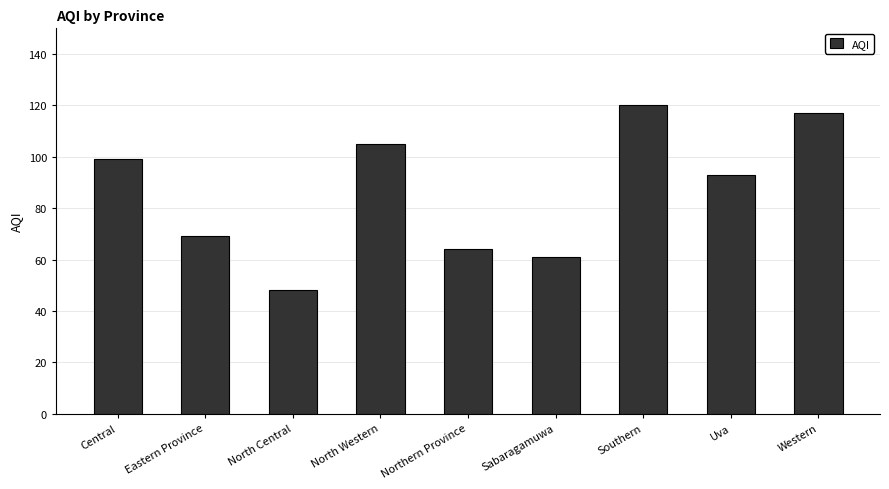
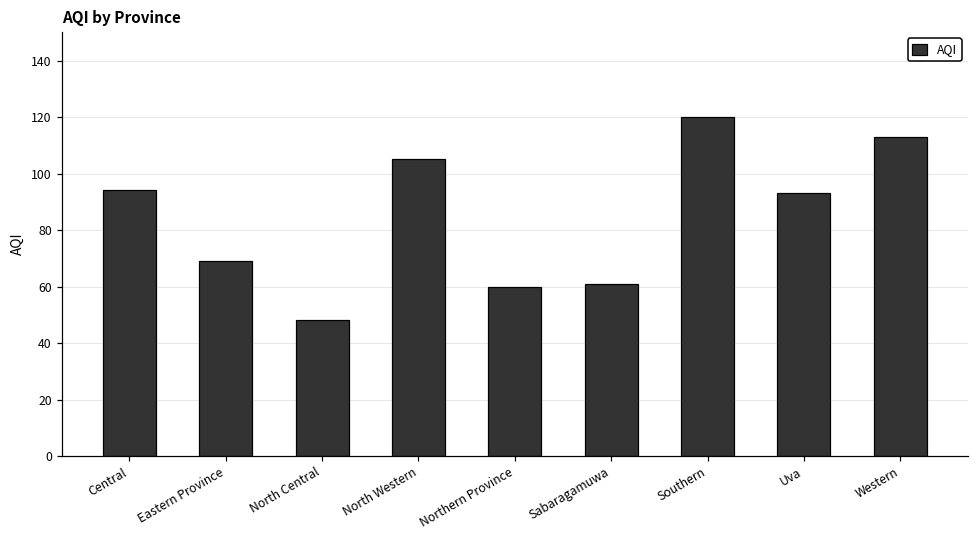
  {
-   "Central": 99,
+   "Central": 94,
    "Eastern Province": 69,
    "North Central": 48,
    "North Western": 105,
-   "Northern Province": 64,
+   "Northern Province": 60,
    "Sabaragamuwa": 61,
    "Southern": 120,
    "Uva": 93,
-   "Western": 117
+   "Western": 113
  }
